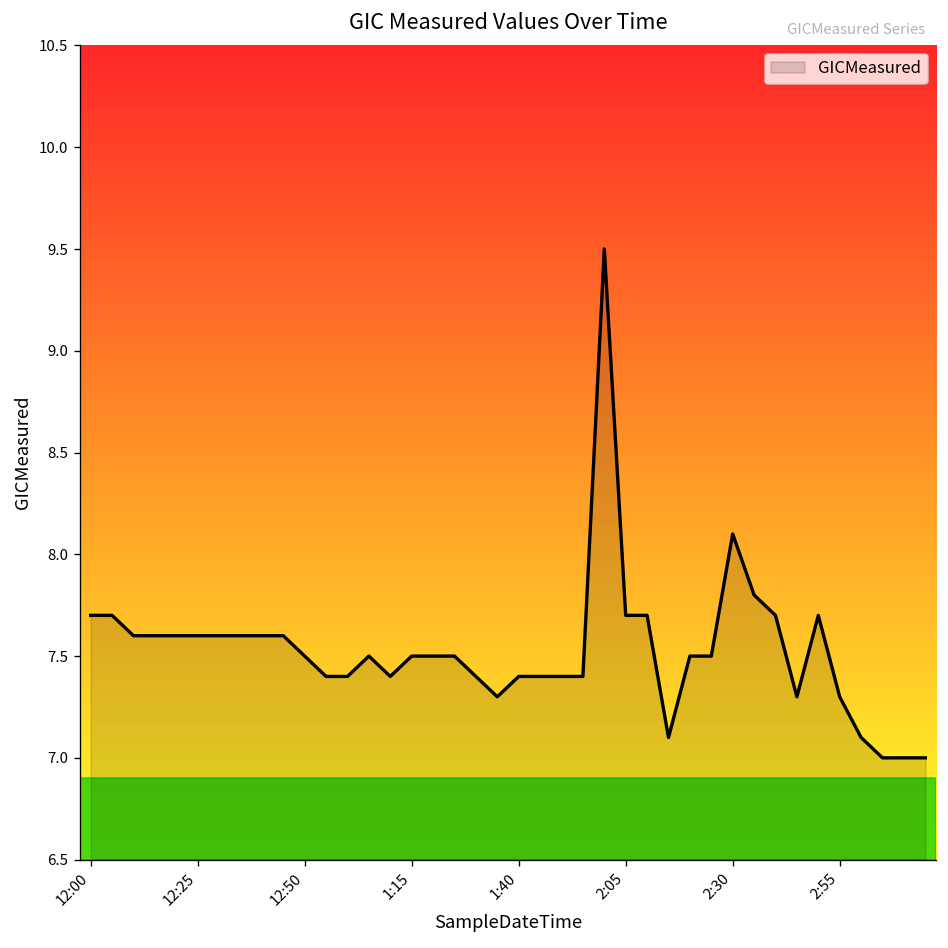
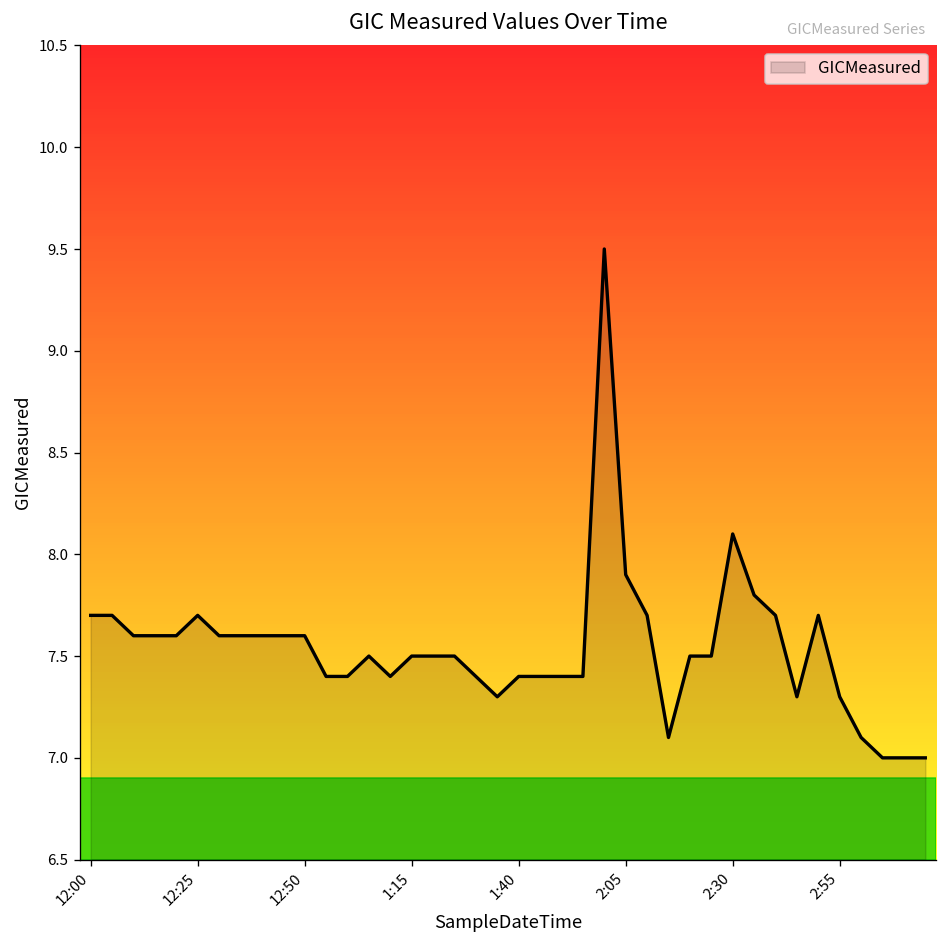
  {
    "12:00": 7.7,
-   "12:25": 7.6,
-   "12:50": 7.5,
+   "12:25": 7.7,
+   "12:50": 7.6,
    "1:15": 7.5,
    "1:40": 7.4,
-   "2:05": 7.7,
+   "2:05": 7.9,
    "2:30": 8.1,
    "2:55": 7.3
  }
